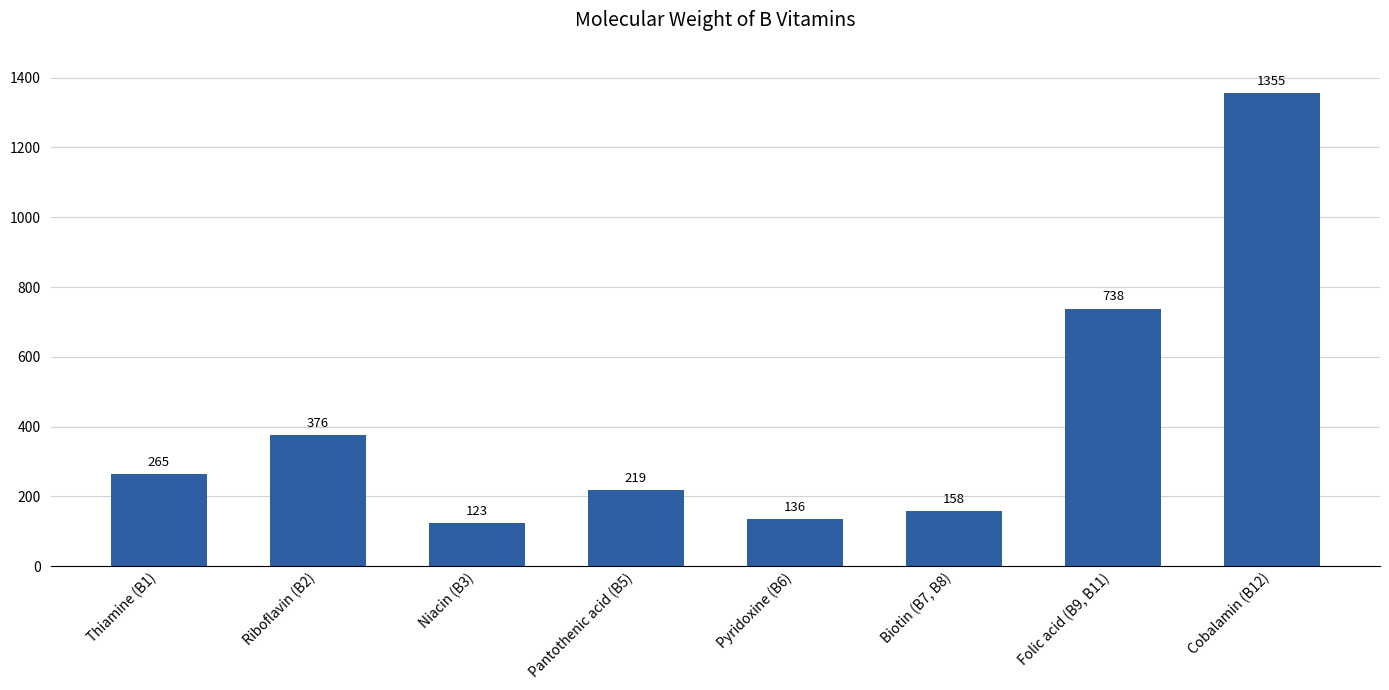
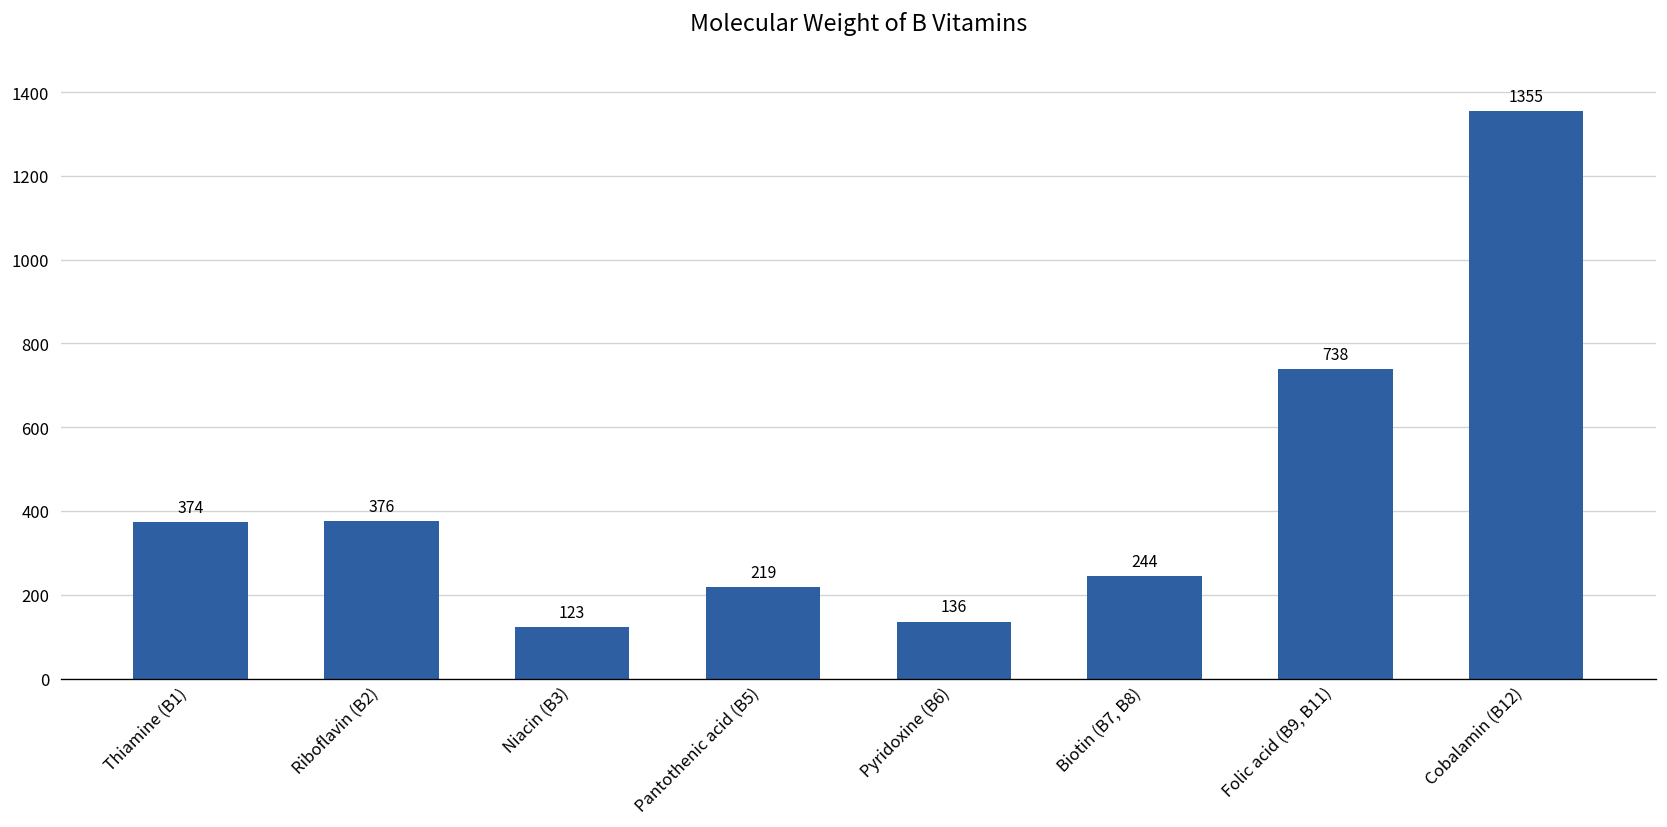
  {
-   "Thiamine (B1)": 265,
+   "Thiamine (B1)": 374,
    "Riboflavin (B2)": 376,
    "Niacin (B3)": 123,
    "Pantothenic acid (B5)": 219,
    "Pyridoxine (B6)": 136,
-   "Biotin (B7, B8)": 158,
+   "Biotin (B7, B8)": 244,
    "Folic acid (B9, B11)": 738,
    "Cobalamin (B12)": 1355
  }
